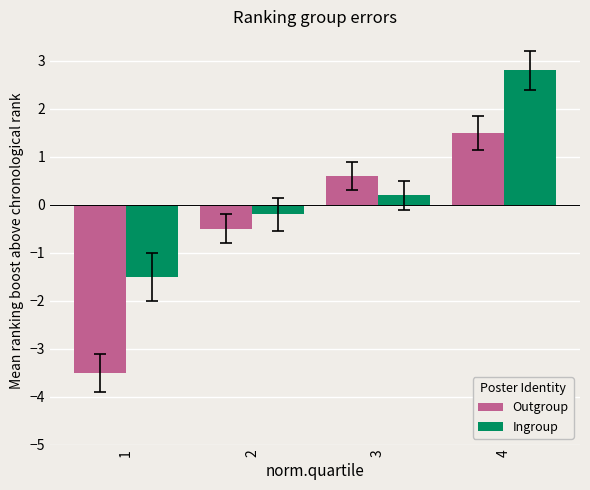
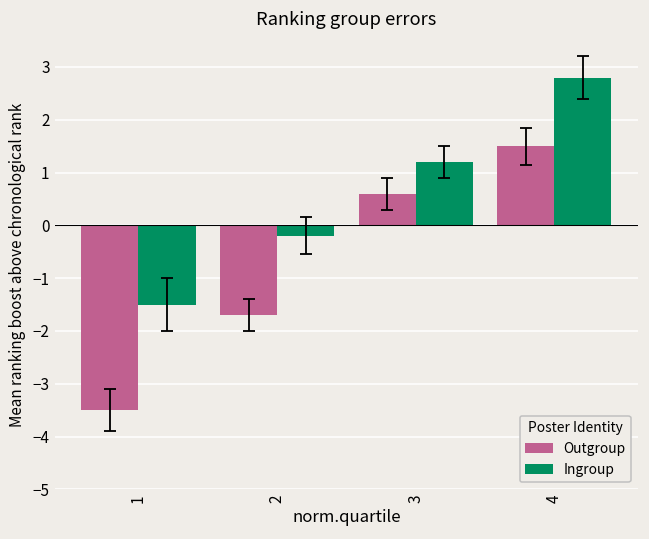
  {
    "Outgroup": {
      "1": -3.5,
-     "2": -0.5,
+     "2": -1.7,
      "3": 0.6,
      "4": 1.5
    },
    "Ingroup": {
      "1": -1.5,
      "2": -0.2,
-     "3": 0.2,
+     "3": 1.2,
      "4": 2.8
    }
  }
